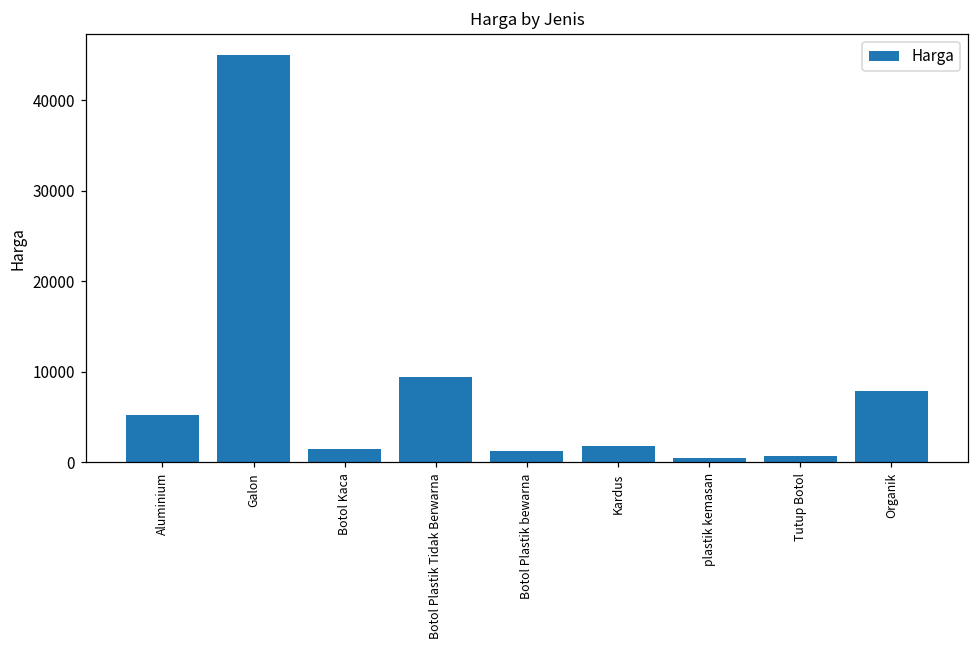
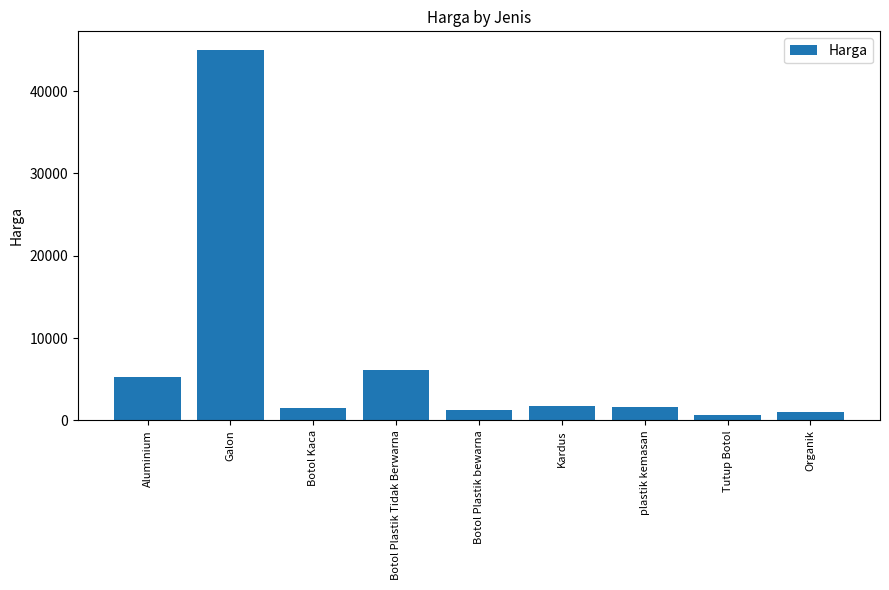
  {
    "Aluminium": 5000,
    "Galon": 45000,
    "Botol Kaca": 2000,
-   "Botol Plastik Tidak Berwarna": 9000,
+   "Botol Plastik Tidak Berwarna": 6000,
    "Botol Plastik bewarna": 1000,
    "Kardus": 2000,
-   "plastik kemasan": 1000,
+   "plastik kemasan": 2000,
    "Tutup Botol": 1000,
-   "Organik": 8000
+   "Organik": 1000
  }
